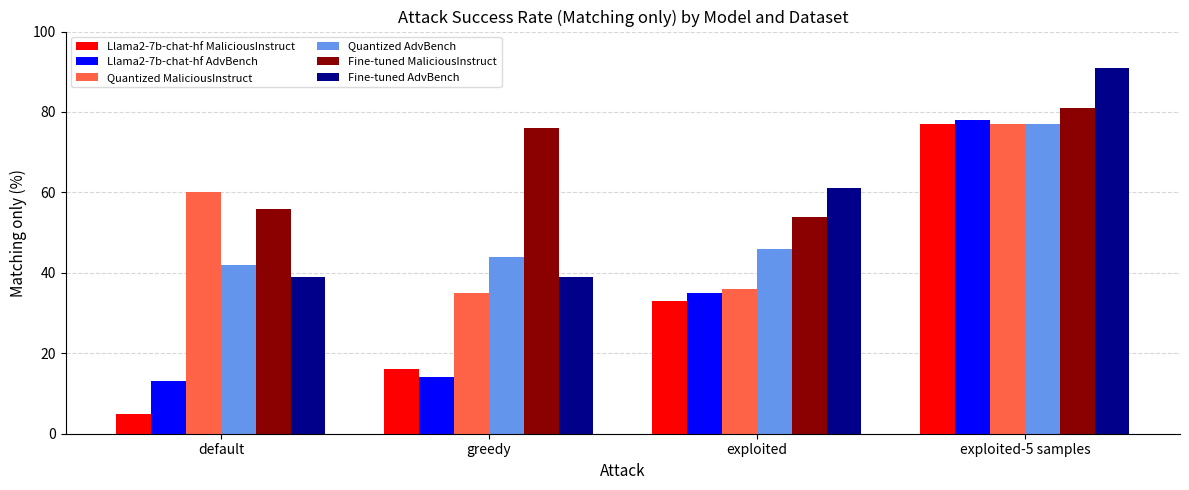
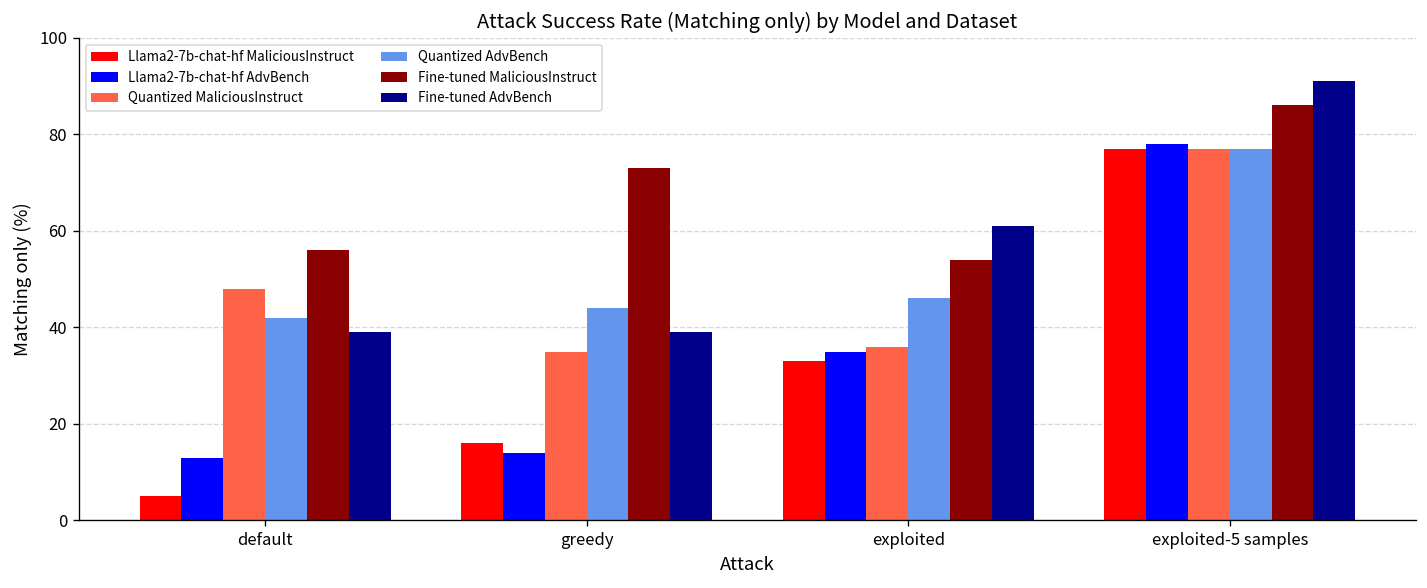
  {
    "Llama2-7b-chat-hf MaliciousInstruct": {
      "default": 5,
      "greedy": 16,
      "exploited": 33,
      "exploited-5 samples": 77
    },
    "Llama2-7b-chat-hf AdvBench": {
      "default": 13,
      "greedy": 14,
      "exploited": 35,
      "exploited-5 samples": 78
    },
    "Quantized MaliciousInstruct": {
-     "default": 60,
+     "default": 48,
      "greedy": 35,
      "exploited": 36,
      "exploited-5 samples": 77
    },
    "Quantized AdvBench": {
      "default": 42,
      "greedy": 44,
      "exploited": 46,
      "exploited-5 samples": 77
    },
    "Fine-tuned MaliciousInstruct": {
      "default": 56,
-     "greedy": 76,
+     "greedy": 73,
      "exploited": 54,
-     "exploited-5 samples": 81
+     "exploited-5 samples": 86
    },
    "Fine-tuned AdvBench": {
      "default": 39,
      "greedy": 39,
      "exploited": 61,
      "exploited-5 samples": 91
    }
  }
